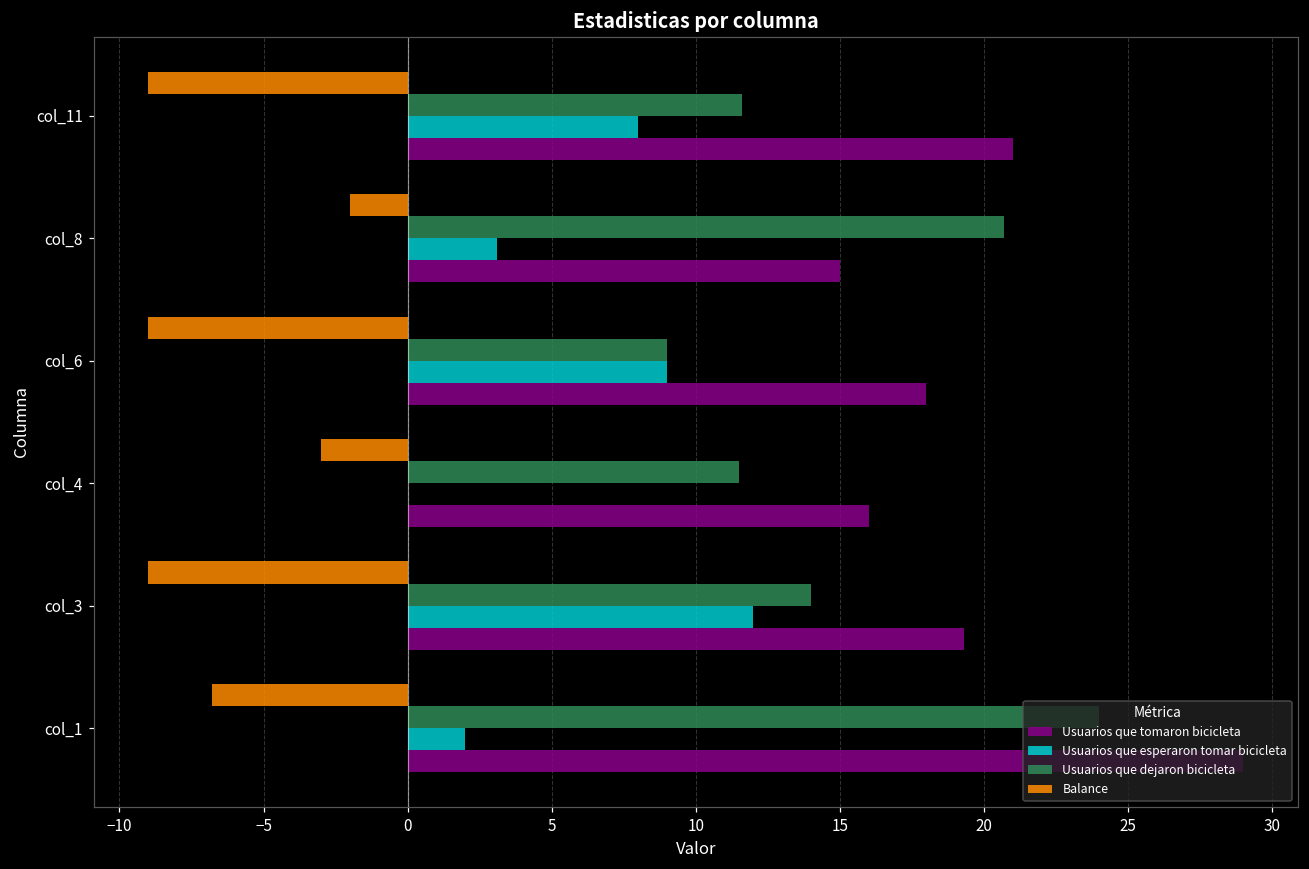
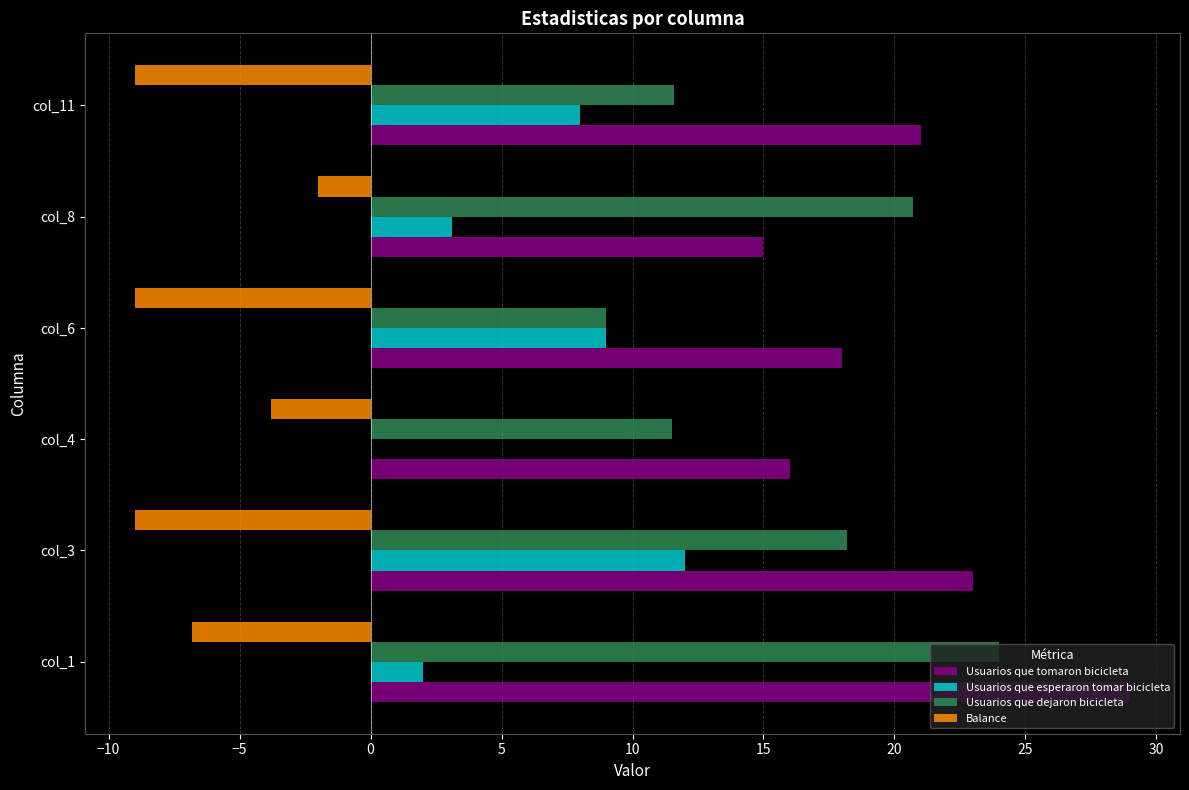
  {
    "Usuarios que tomaron bicicleta": {
      "col_11": 21.0,
      "col_8": 15.0,
      "col_6": 18.0,
      "col_4": 16.0,
-     "col_3": 19.3
+     "col_3": 23.0
    },
    "Usuarios que esperaron tomar bicicleta": {
      "col_11": 8.0,
      "col_8": 3.1,
      "col_6": 9.0,
      "col_4": 0.0,
      "col_3": 12.0,
      "col_1": 2.0
    },
    "Usuarios que dejaron bicicleta": {
      "col_11": 11.6,
      "col_8": 20.7,
      "col_6": 9.0,
      "col_4": 11.5,
-     "col_3": 14.0
+     "col_3": 18.2
    },
    "Balance": {
      "col_11": -9.0,
      "col_8": -2.0,
      "col_6": -9.0,
-     "col_4": -3.0,
+     "col_4": -3.8,
      "col_3": -9.0,
      "col_1": -6.8
    }
  }
